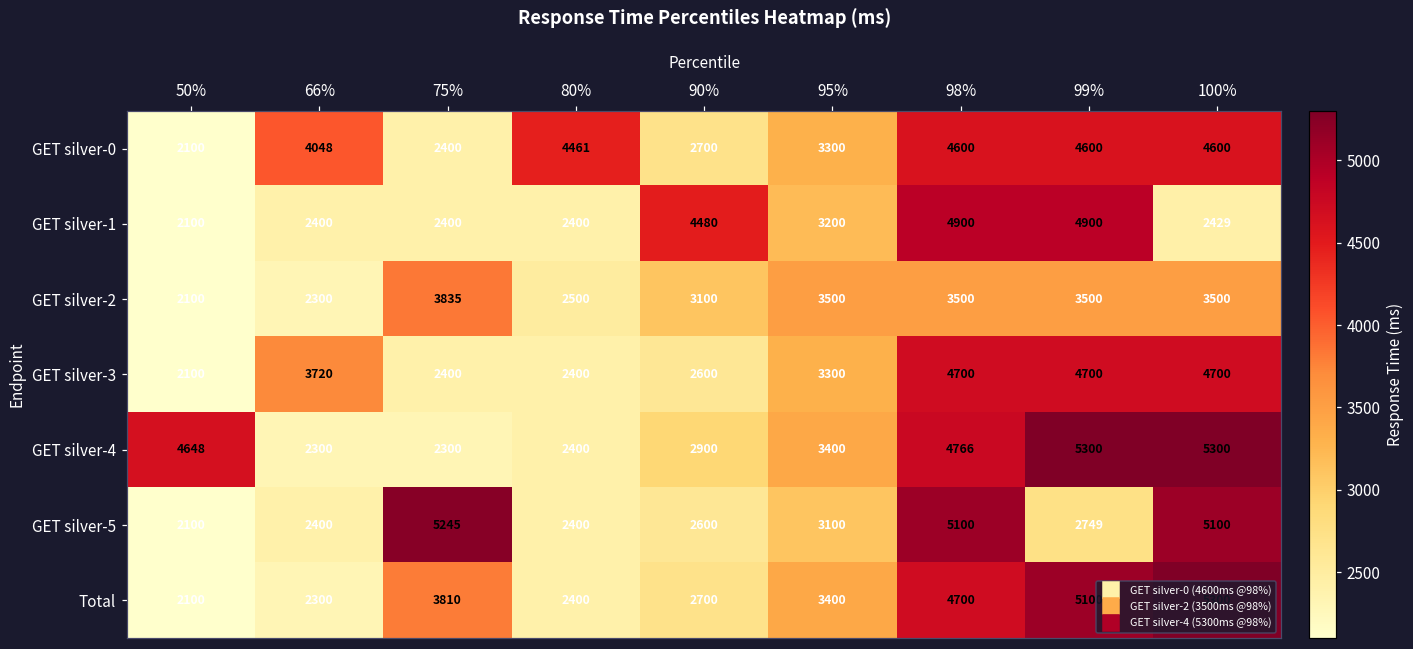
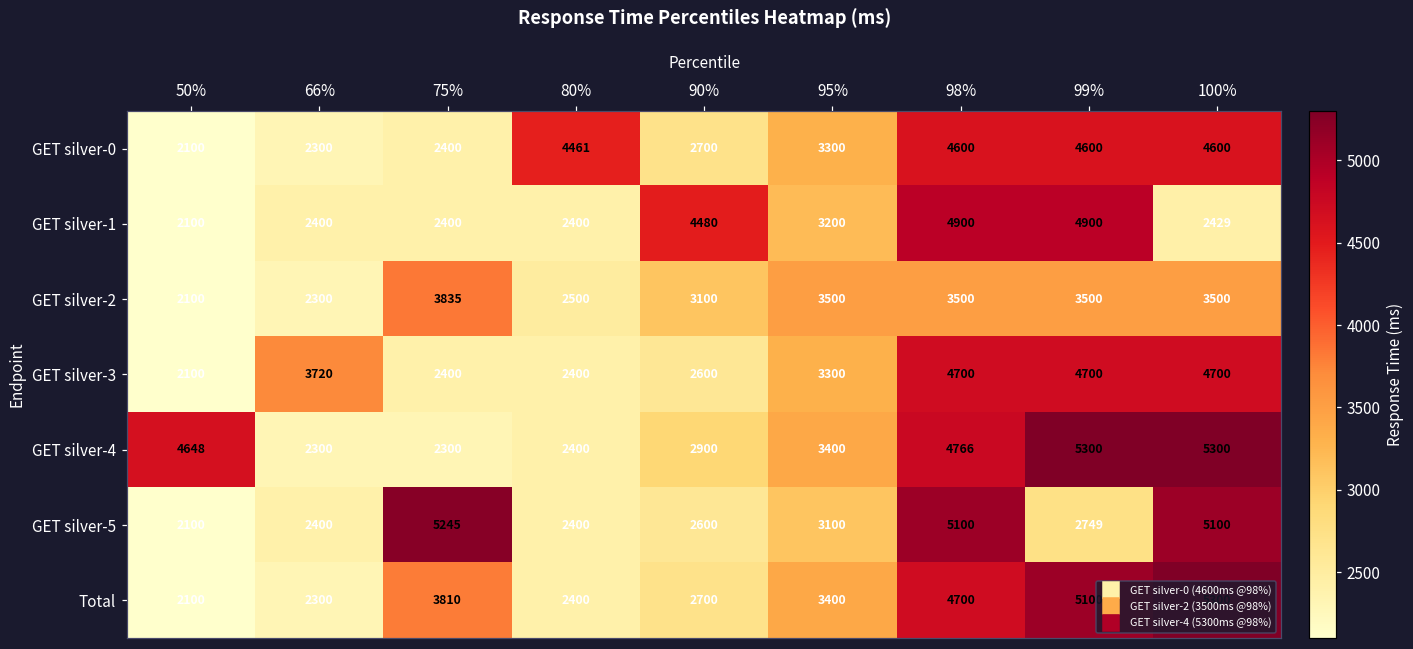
  {
    "GET silver-0": {
      "50%": 2100,
-     "66%": 4048,
+     "66%": 2300,
      "75%": 2400,
      "80%": 4461,
      "90%": 2700,
      "95%": 3300,
      "98%": 4600,
      "99%": 4600,
      "100%": 4600
    },
    "GET silver-1": {
      "50%": 2100,
      "66%": 2400,
      "75%": 2400,
      "80%": 2400,
      "90%": 4480,
      "95%": 3200,
      "98%": 4900,
      "99%": 4900,
      "100%": 2429
    },
    "GET silver-2": {
      "50%": 2100,
      "66%": 2300,
      "75%": 3835,
      "80%": 2500,
      "90%": 3100,
      "95%": 3500,
      "98%": 3500,
      "99%": 3500,
      "100%": 3500
    },
    "GET silver-3": {
      "50%": 2100,
      "66%": 3720,
      "75%": 2400,
      "80%": 2400,
      "90%": 2600,
      "95%": 3300,
      "98%": 4700,
      "99%": 4700,
      "100%": 4700
    },
    "GET silver-4": {
      "50%": 4648,
      "66%": 2300,
      "75%": 2300,
      "80%": 2400,
      "90%": 2900,
      "95%": 3400,
      "98%": 4766,
      "99%": 5300,
      "100%": 5300
    },
    "GET silver-5": {
      "50%": 2100,
      "66%": 2400,
      "75%": 5245,
      "80%": 2400,
      "90%": 2600,
      "95%": 3100,
      "98%": 5100,
      "99%": 2749,
      "100%": 5100
    },
    "Total": {
      "50%": 2100,
      "66%": 2300,
      "75%": 3810,
      "80%": 2400,
      "90%": 2700,
      "95%": 3400,
      "98%": 4700
    }
  }
